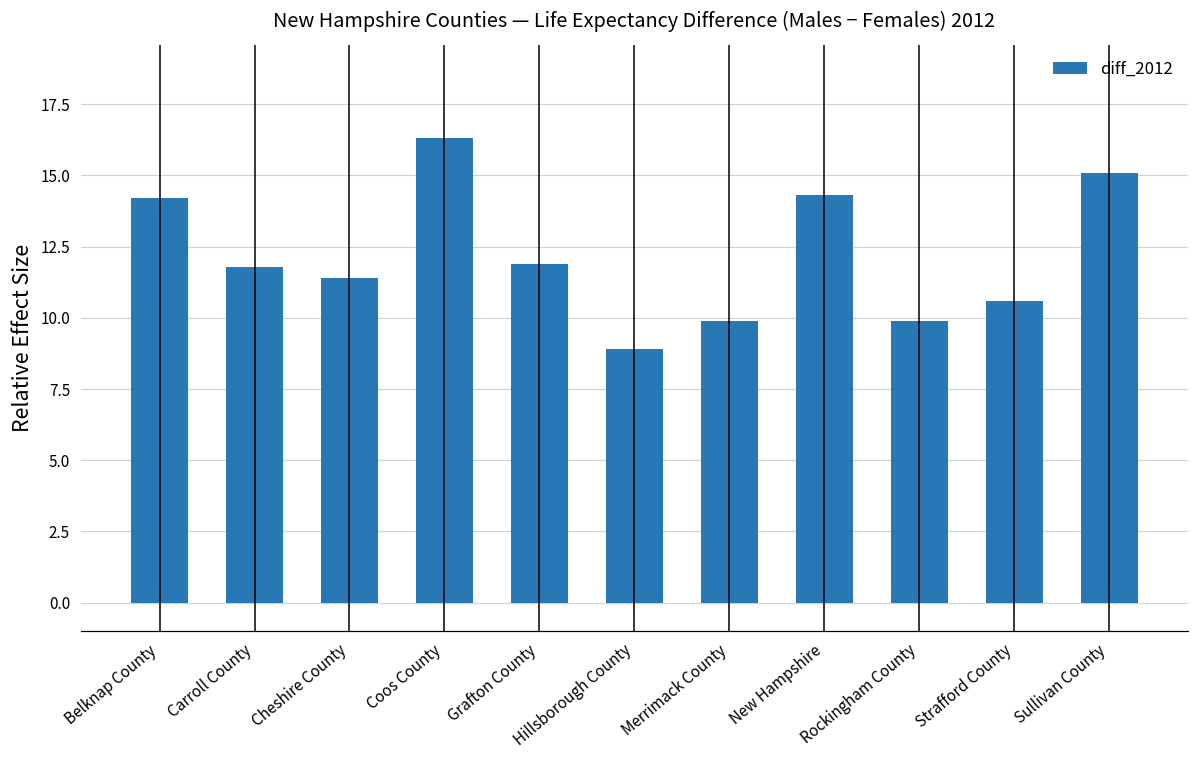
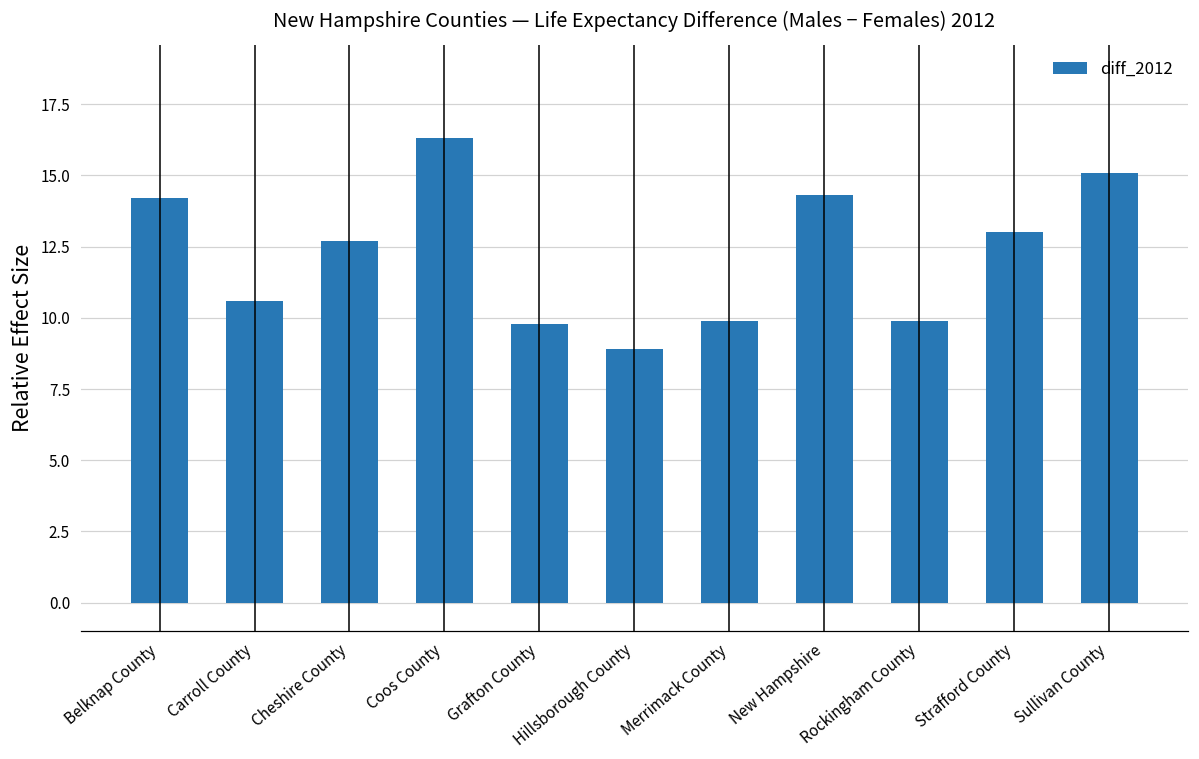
  {
    "Belknap County": 14.2,
-   "Carroll County": 11.8,
-   "Cheshire County": 11.4,
+   "Carroll County": 10.6,
+   "Cheshire County": 12.7,
    "Coos County": 16.3,
-   "Grafton County": 11.9,
+   "Grafton County": 9.8,
    "Hillsborough County": 8.9,
    "Merrimack County": 9.9,
    "New Hampshire": 14.3,
    "Rockingham County": 9.9,
-   "Strafford County": 10.6,
+   "Strafford County": 13.0,
    "Sullivan County": 15.1
  }
